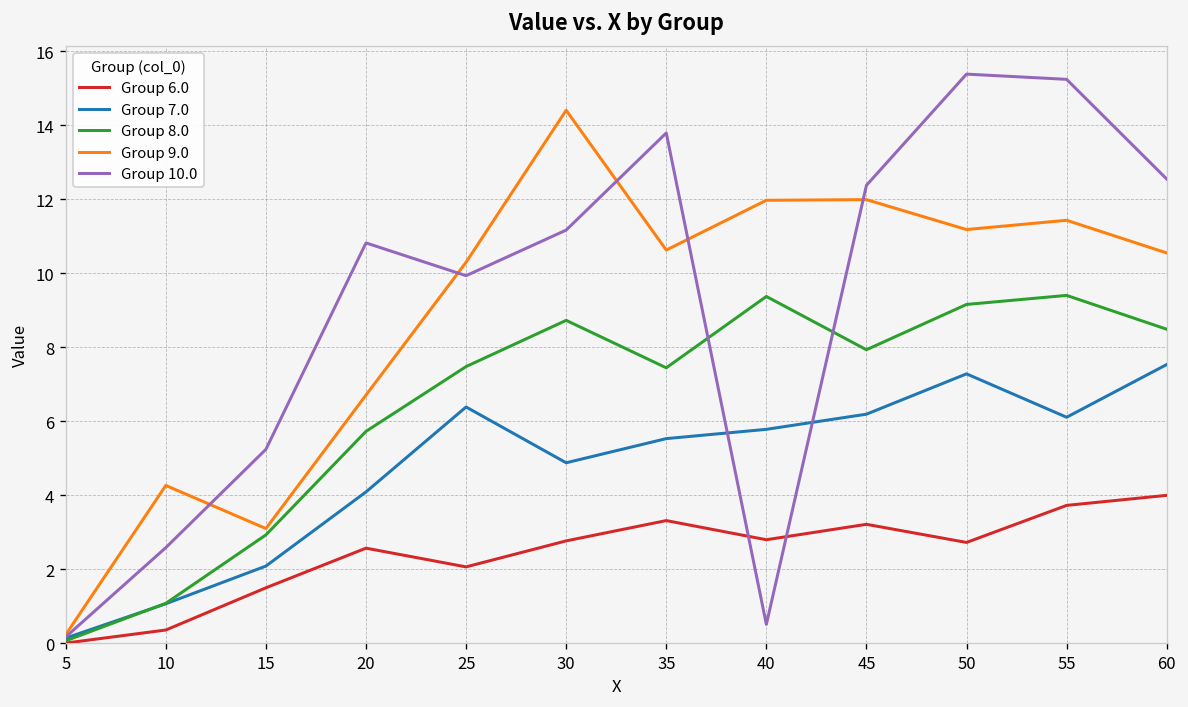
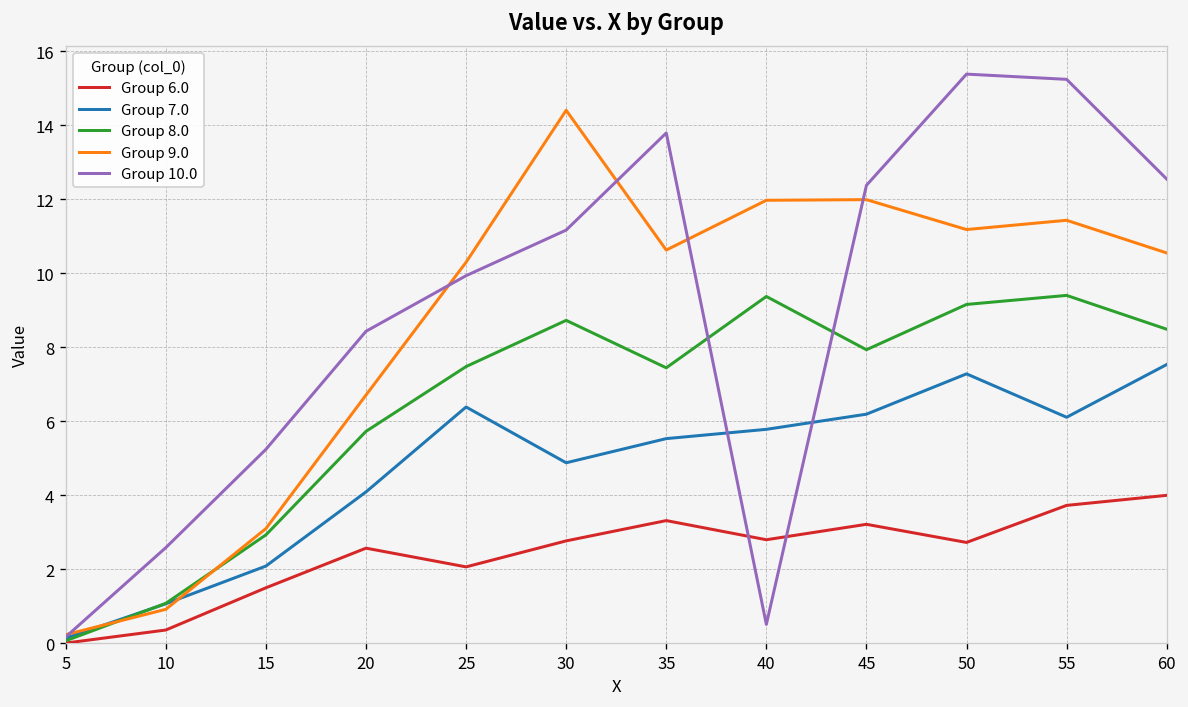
  {
    "Group 6.0": {
      "10": 0.4,
      "15": 1.5,
      "20": 2.6,
      "25": 2.1,
      "30": 2.8,
      "35": 3.3,
      "40": 2.8,
      "45": 3.2,
      "50": 2.7,
      "55": 3.7,
      "60": 4.0
    },
    "Group 7.0": {
      "15": 2.1,
      "20": 4.1,
      "25": 6.4,
      "30": 4.9,
      "35": 5.5,
      "40": 5.8,
      "45": 6.2,
      "50": 7.3,
      "55": 6.1,
      "60": 7.5
    },
    "Group 8.0": {
      "15": 2.9,
      "20": 5.7,
      "25": 7.5,
      "30": 8.7,
      "35": 7.4,
      "40": 9.4,
      "45": 7.9,
      "50": 9.2,
      "55": 9.4,
      "60": 8.5
    },
    "Group 9.0": {
-     "10": 4.3,
+     "10": 0.9,
      "15": 3.1,
      "20": 6.7,
      "25": 10.3,
      "30": 14.4,
      "35": 10.6,
      "40": 12.0,
      "45": 12.0,
      "50": 11.2,
      "55": 11.4,
      "60": 10.5
    },
    "Group 10.0": {
      "10": 2.6,
      "15": 5.2,
-     "20": 10.8,
+     "20": 8.4,
      "25": 9.9,
      "30": 11.2,
      "35": 13.8,
      "40": 0.5,
      "45": 12.4,
      "50": 15.4,
      "55": 15.2,
      "60": 12.5
    }
  }
